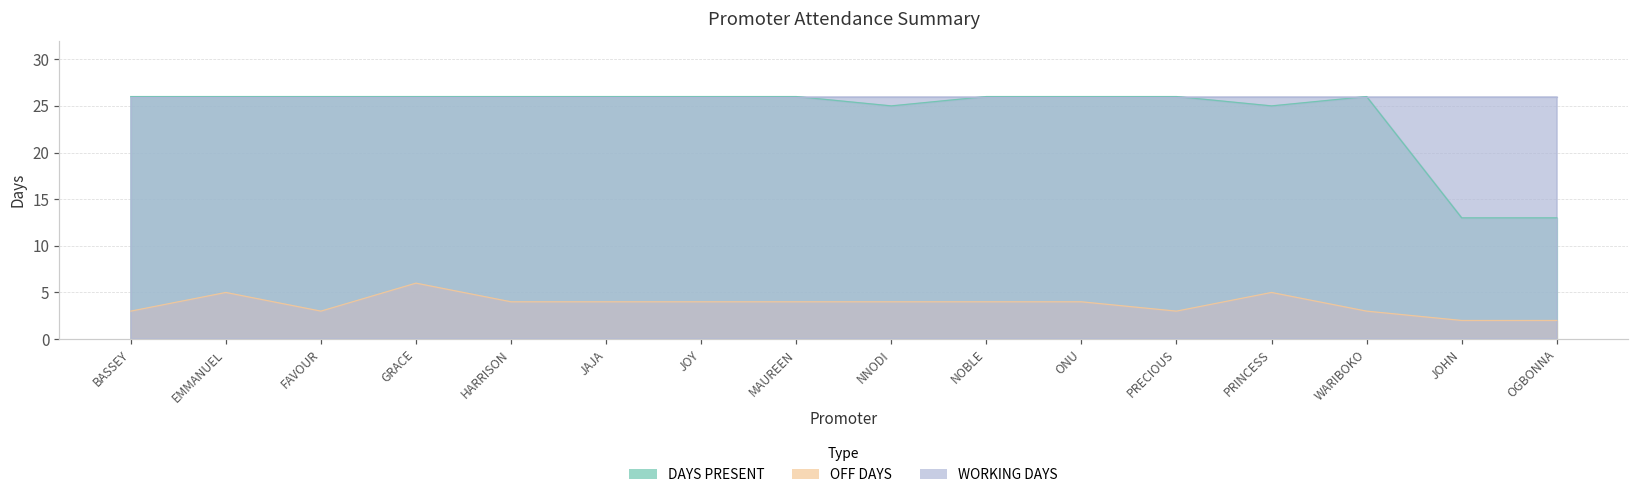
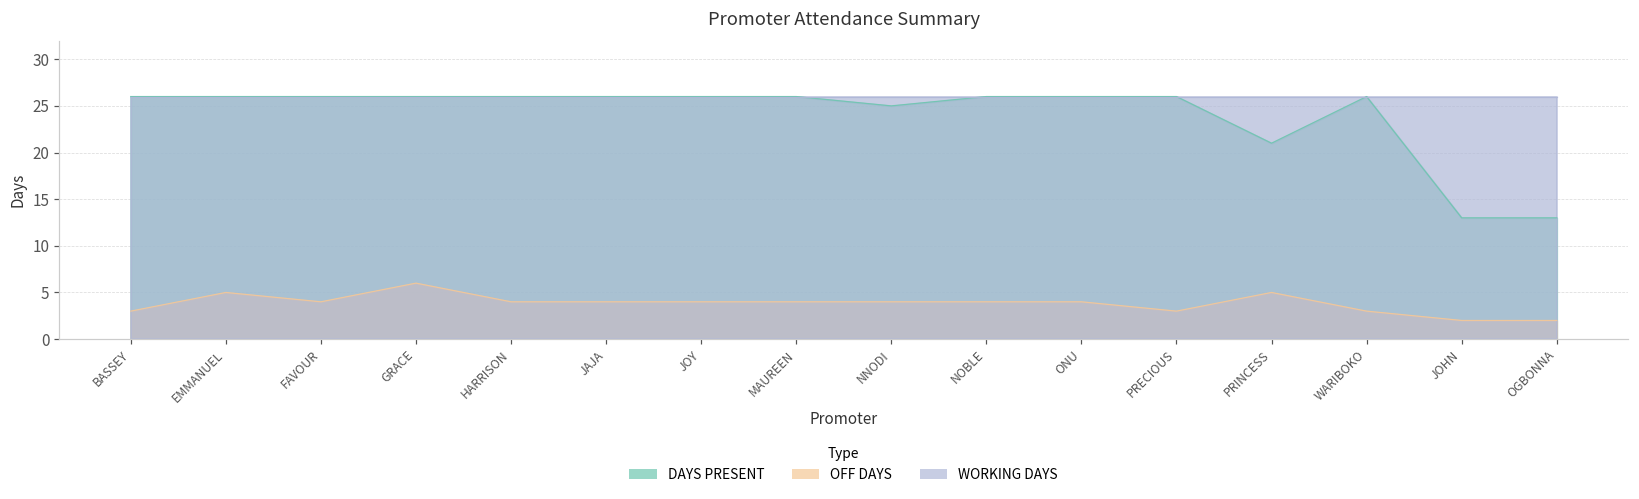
  {
    "DAYS PRESENT": {
      "NNODI": 25,
-     "PRINCESS": 25,
+     "PRINCESS": 21,
      "JOHN": 13,
      "OGBONNA": 13
    },
    "OFF DAYS": {
      "BASSEY": 3,
      "EMMANUEL": 5,
-     "FAVOUR": 3,
+     "FAVOUR": 4,
      "GRACE": 6,
      "HARRISON": 4,
      "JAJA": 4,
      "JOY": 4,
      "MAUREEN": 4,
      "NNODI": 4,
      "NOBLE": 4,
      "ONU": 4,
      "PRECIOUS": 3,
      "PRINCESS": 5,
      "WARIBOKO": 3,
      "JOHN": 2,
      "OGBONNA": 2
    },
    "WORKING DAYS": {
      "NNODI": 26,
      "PRINCESS": 26,
      "JOHN": 26,
      "OGBONNA": 26
    }
  }
